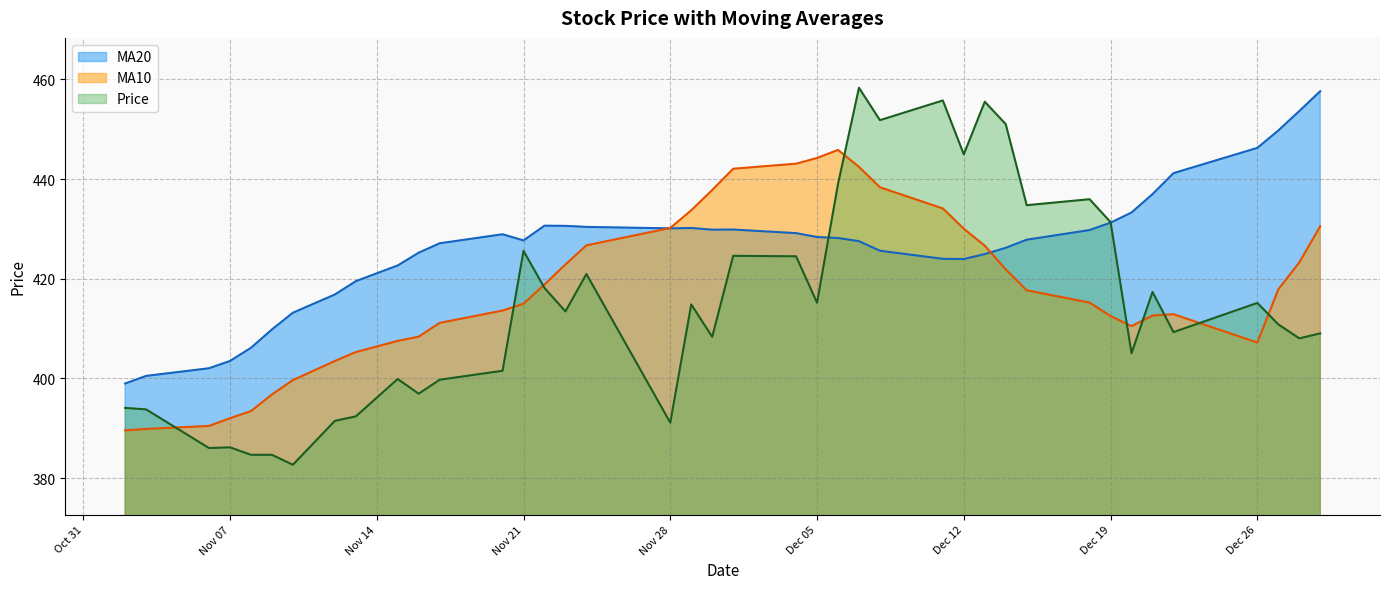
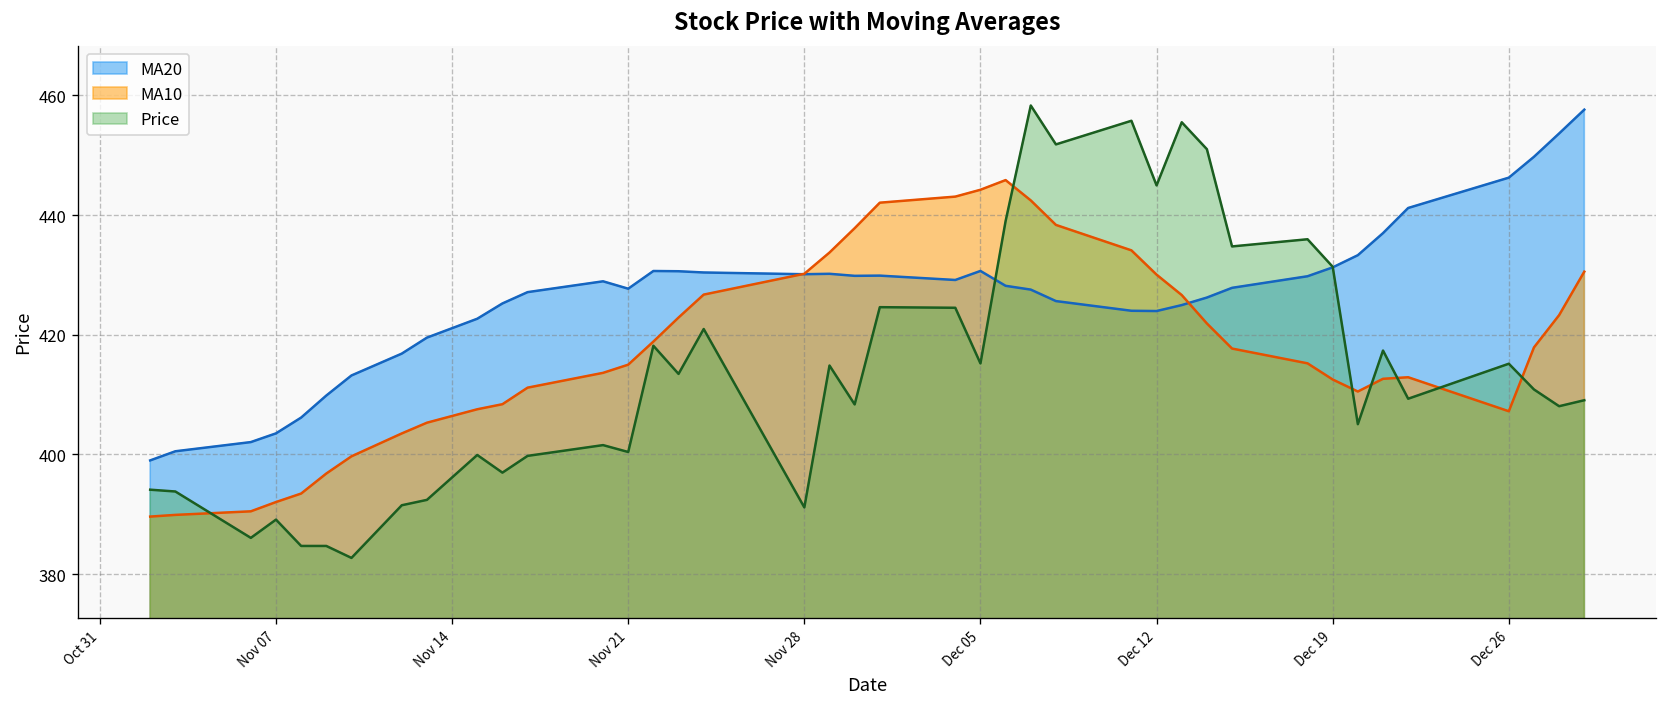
  {
    "MA20": {
      "Nov 07": 404,
      "Nov 21": 428,
-     "Dec 05": 428,
+     "Dec 05": 431,
      "Dec 12": 424,
      "Dec 26": 446
    },
    "MA10": {
      "Nov 07": 392,
      "Nov 21": 415,
      "Dec 05": 444,
      "Dec 12": 430,
      "Dec 19": 413,
      "Dec 26": 407
    },
    "Price": {
-     "Nov 07": 386,
-     "Nov 21": 426,
+     "Nov 07": 389,
+     "Nov 21": 400,
      "Nov 28": 391,
      "Dec 05": 415,
      "Dec 12": 445,
      "Dec 26": 415
    }
  }
